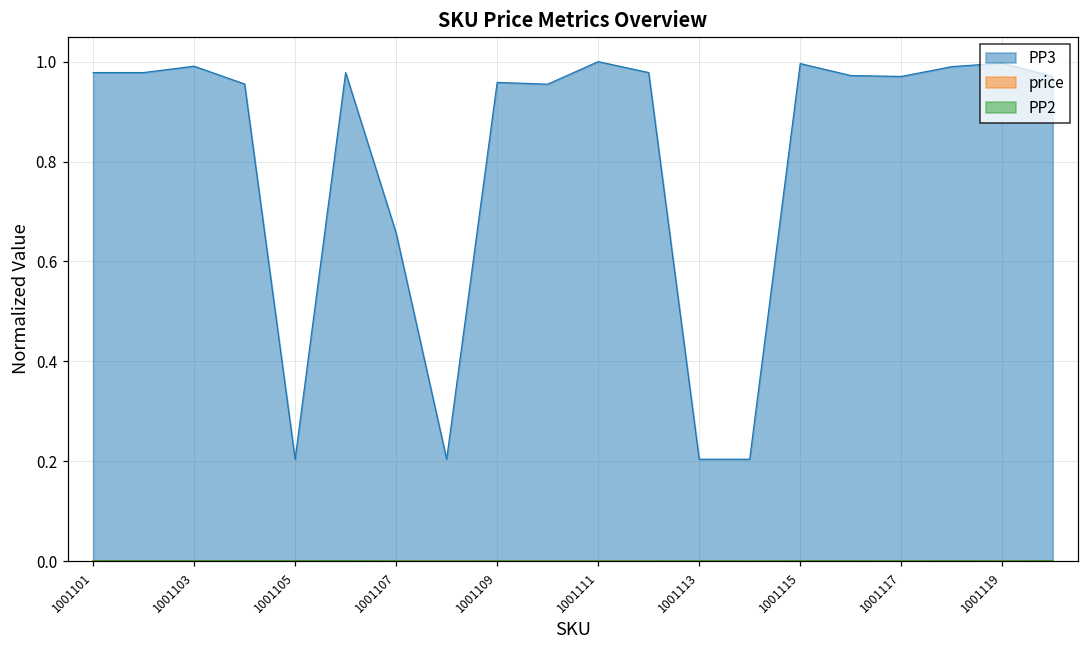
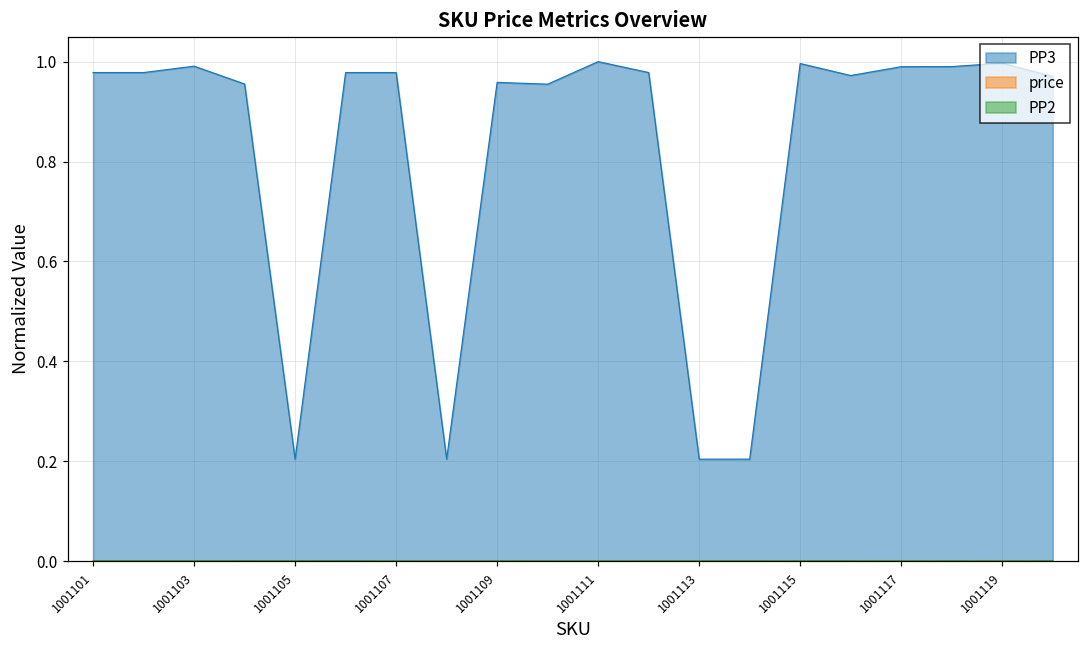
  {
    "PP3": {
      "1001101": 0.98,
      "1001103": 0.99,
      "1001105": 0.20,
-     "1001107": 0.66,
+     "1001107": 0.98,
      "1001109": 0.96,
      "1001111": 1.00,
      "1001113": 0.20,
      "1001115": 1.00,
-     "1001117": 0.97
+     "1001117": 0.99
    },
    "PP2": {
      "1001101": 0.00,
      "1001103": 0.00,
      "1001105": 0.00,
      "1001107": 0.00,
      "1001109": 0.00,
      "1001111": 0.00,
      "1001113": 0.00,
      "1001115": 0.00,
      "1001117": 0.00,
      "1001119": 0.00
    }
  }
